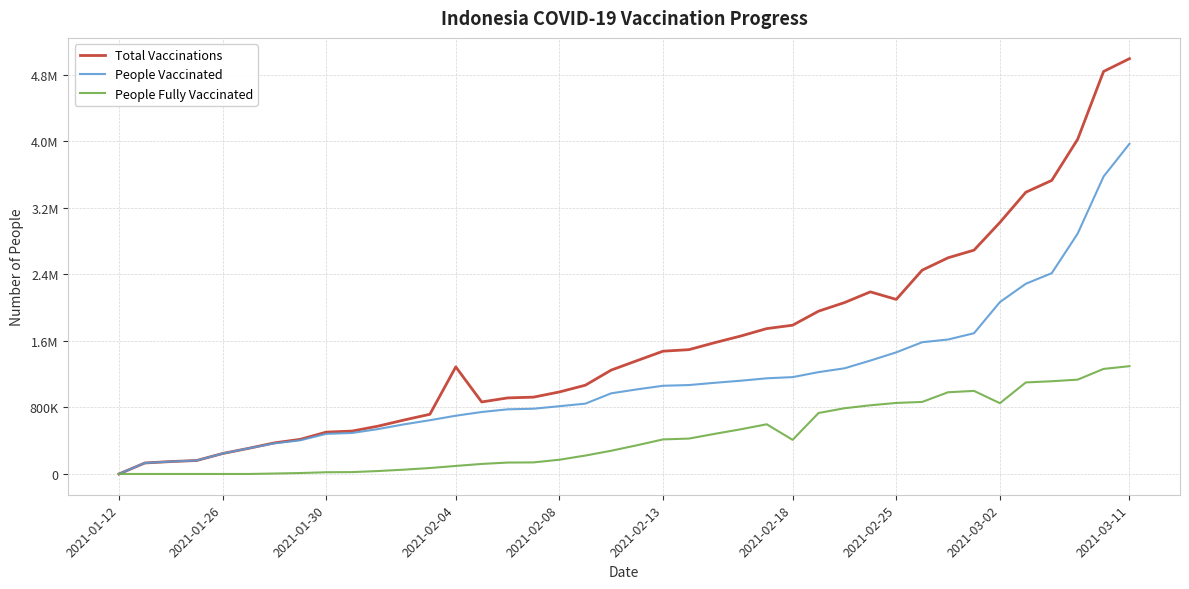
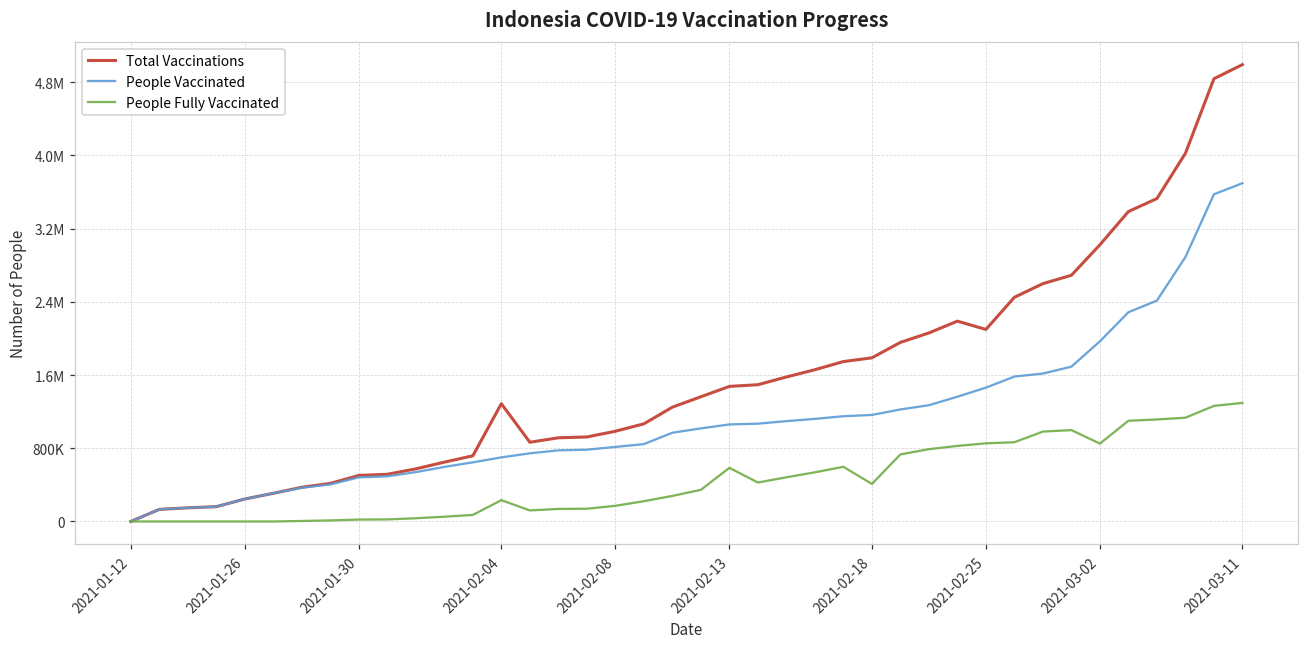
  {
    "Total Vaccinations": {
      "2021-02-04": 1300000,
      "2021-02-08": 1000000,
      "2021-02-13": 1500000,
      "2021-02-18": 1800000,
      "2021-02-25": 2100000,
      "2021-03-02": 3000000,
      "2021-03-11": 5000000
    },
    "People Vaccinated": {
      "2021-02-04": 700000,
      "2021-02-08": 800000,
      "2021-02-13": 1100000,
      "2021-02-18": 1200000,
      "2021-02-25": 1500000,
-     "2021-03-02": 2100000,
-     "2021-03-11": 4000000
+     "2021-03-02": 2000000,
+     "2021-03-11": 3700000
    },
    "People Fully Vaccinated": {
      "2021-01-26": 0,
      "2021-01-30": 0,
-     "2021-02-04": 100000,
+     "2021-02-04": 200000,
      "2021-02-08": 200000,
-     "2021-02-13": 400000,
+     "2021-02-13": 600000,
      "2021-02-18": 400000,
      "2021-02-25": 900000,
      "2021-03-02": 900000,
      "2021-03-11": 1300000
    }
  }
